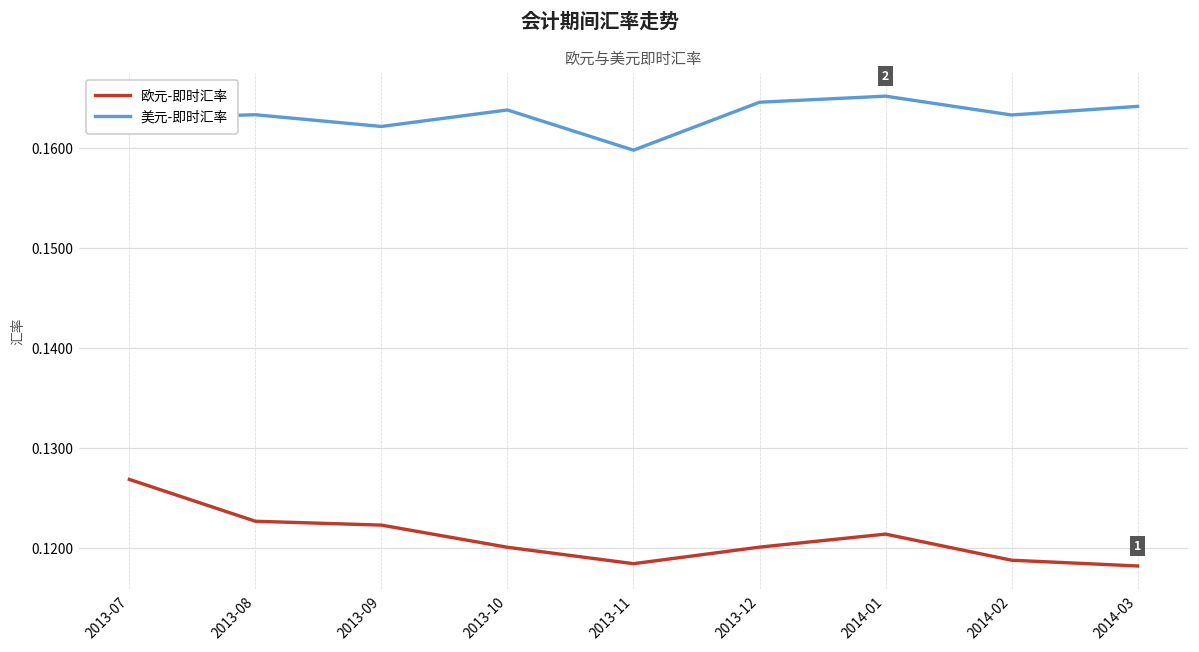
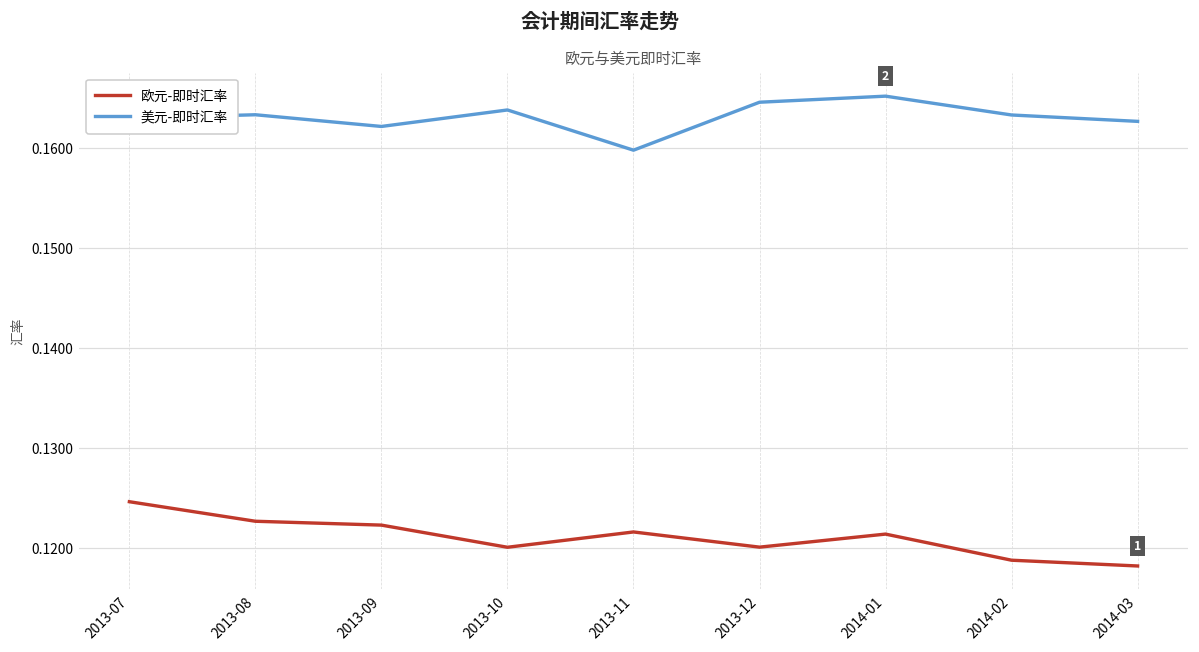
  {
    "欧元-即时汇率": {
-     "2013-07": 0.127,
+     "2013-07": 0.125,
      "2013-08": 0.123,
      "2013-09": 0.122,
      "2013-10": 0.120,
-     "2013-11": 0.118,
+     "2013-11": 0.122,
      "2013-12": 0.120,
      "2014-01": 0.121,
      "2014-02": 0.119
    },
    "美元-即时汇率": {
      "2013-08": 0.163,
      "2013-09": 0.162,
      "2013-10": 0.164,
      "2013-11": 0.160,
      "2013-12": 0.165,
      "2014-02": 0.163,
-     "2014-03": 0.164
+     "2014-03": 0.163
    }
  }
